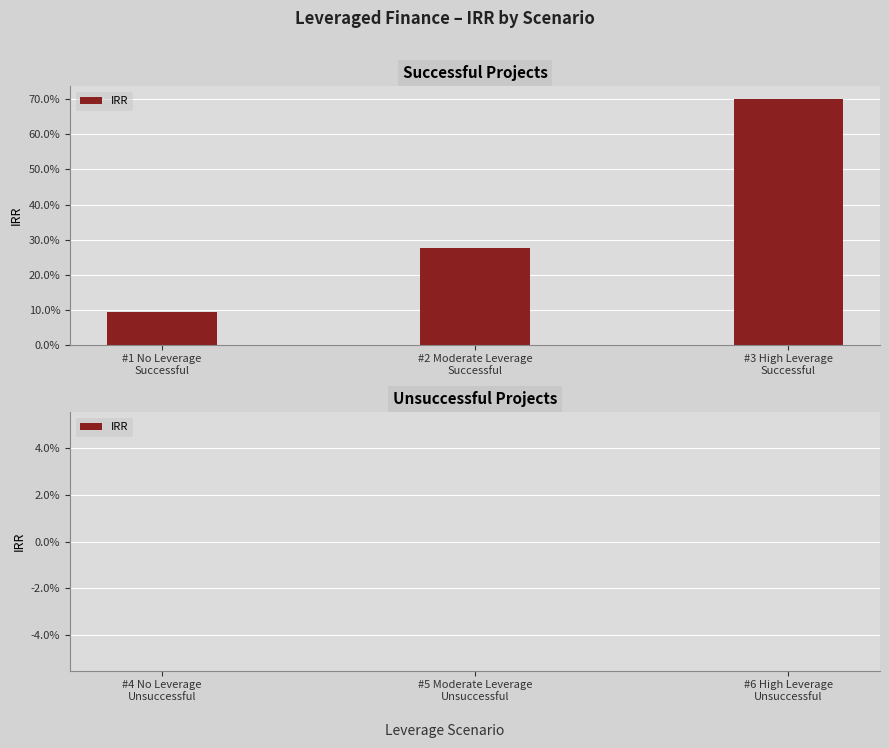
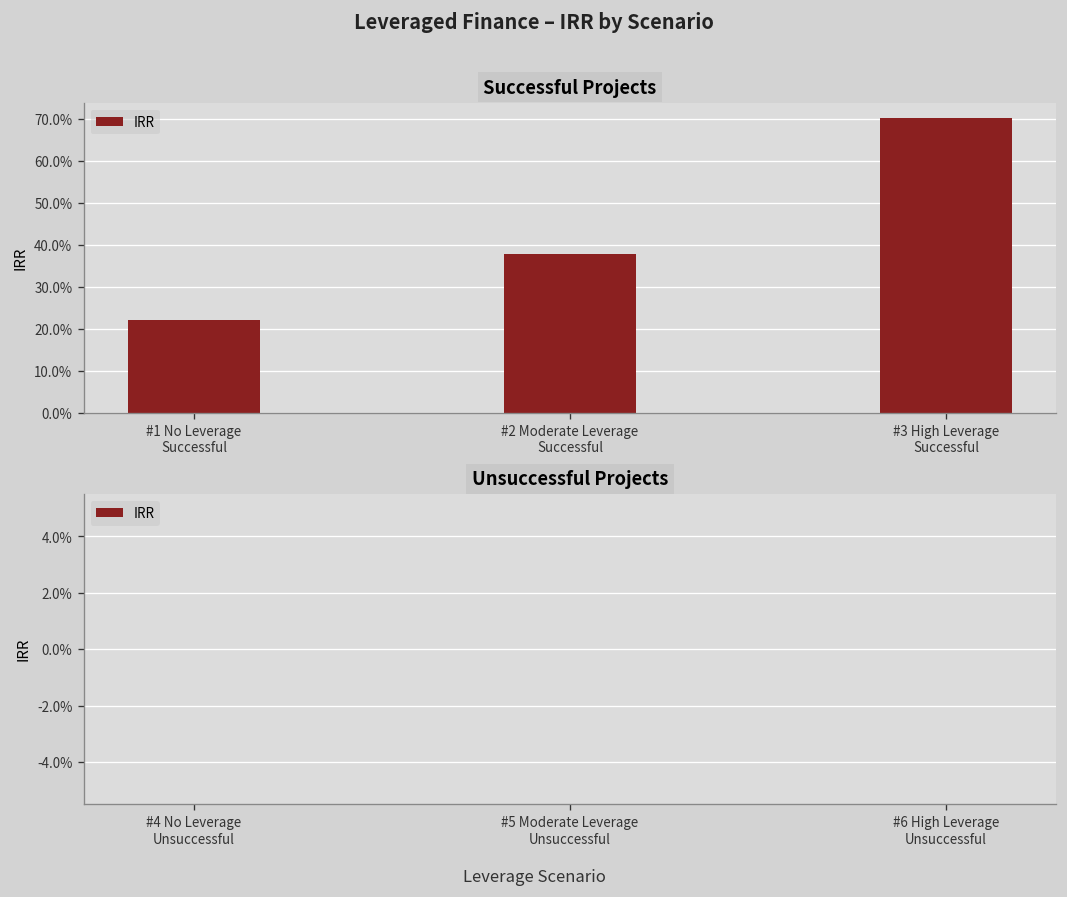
  {
    "Successful Projects": {
-     "#1 No Leverage Successful": "9%",
-     "#2 Moderate Leverage Successful": "28%",
+     "#1 No Leverage Successful": "22%",
+     "#2 Moderate Leverage Successful": "38%",
      "#3 High Leverage Successful": "70%"
    },
    "Unsuccessful Projects": {
      "#4 No Leverage Unsuccessful": "0.0%",
      "#5 Moderate Leverage Unsuccessful": "0.0%",
      "#6 High Leverage Unsuccessful": "0.0%"
    }
  }
